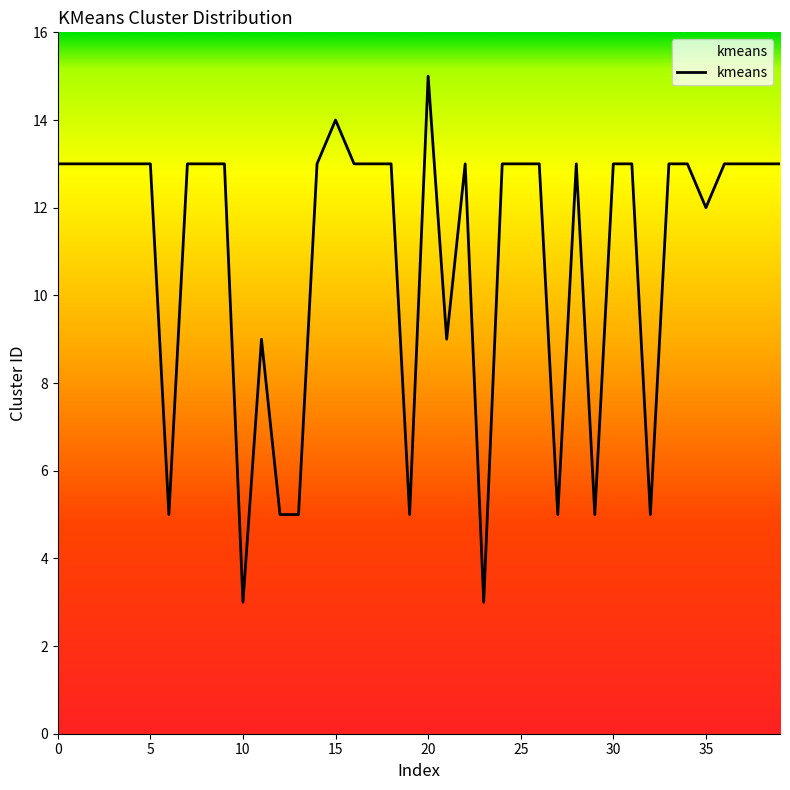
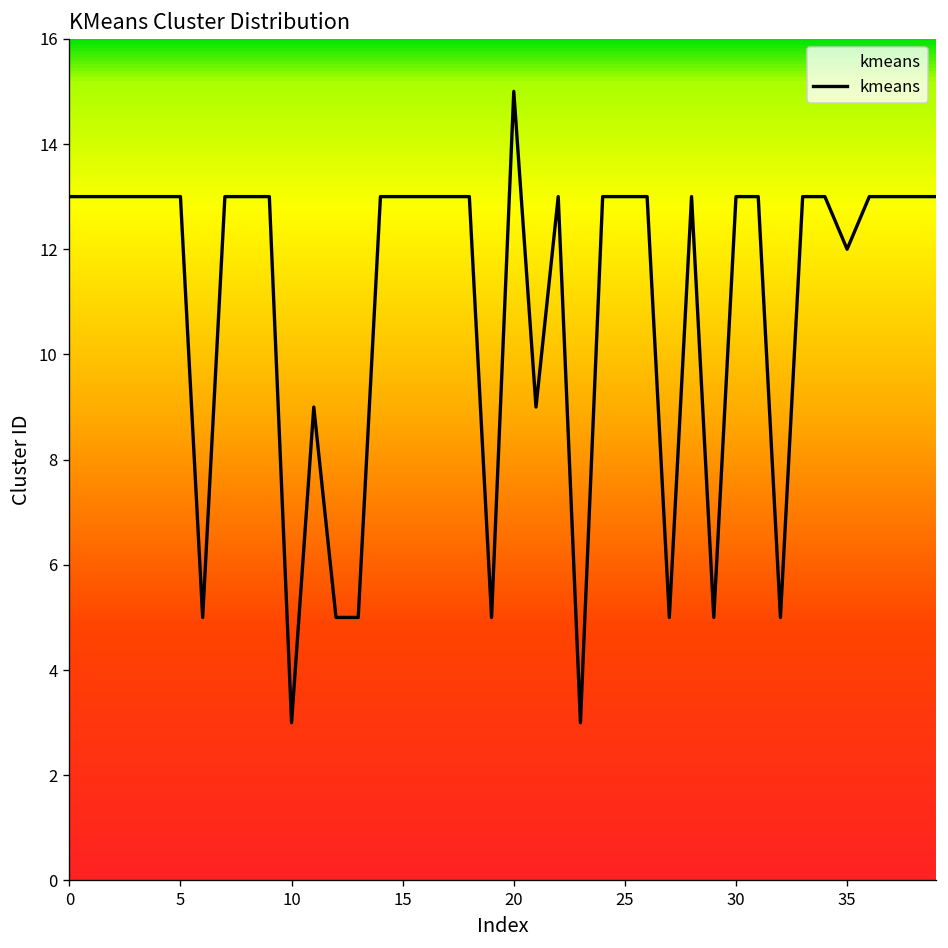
  {
    "0": 13,
    "5": 13,
    "10": 3,
-   "15": 14,
+   "15": 13,
    "20": 15,
    "25": 13,
    "30": 13,
    "35": 12
  }
